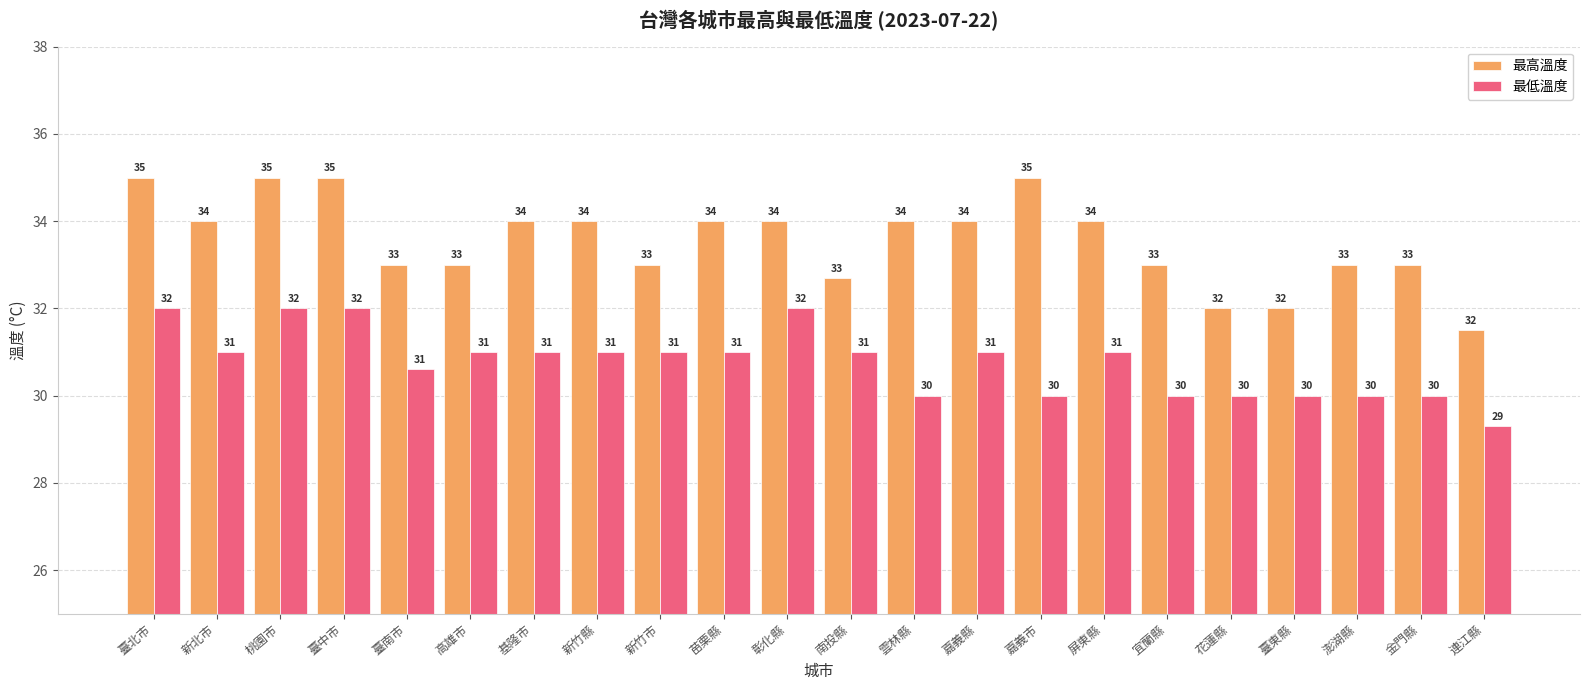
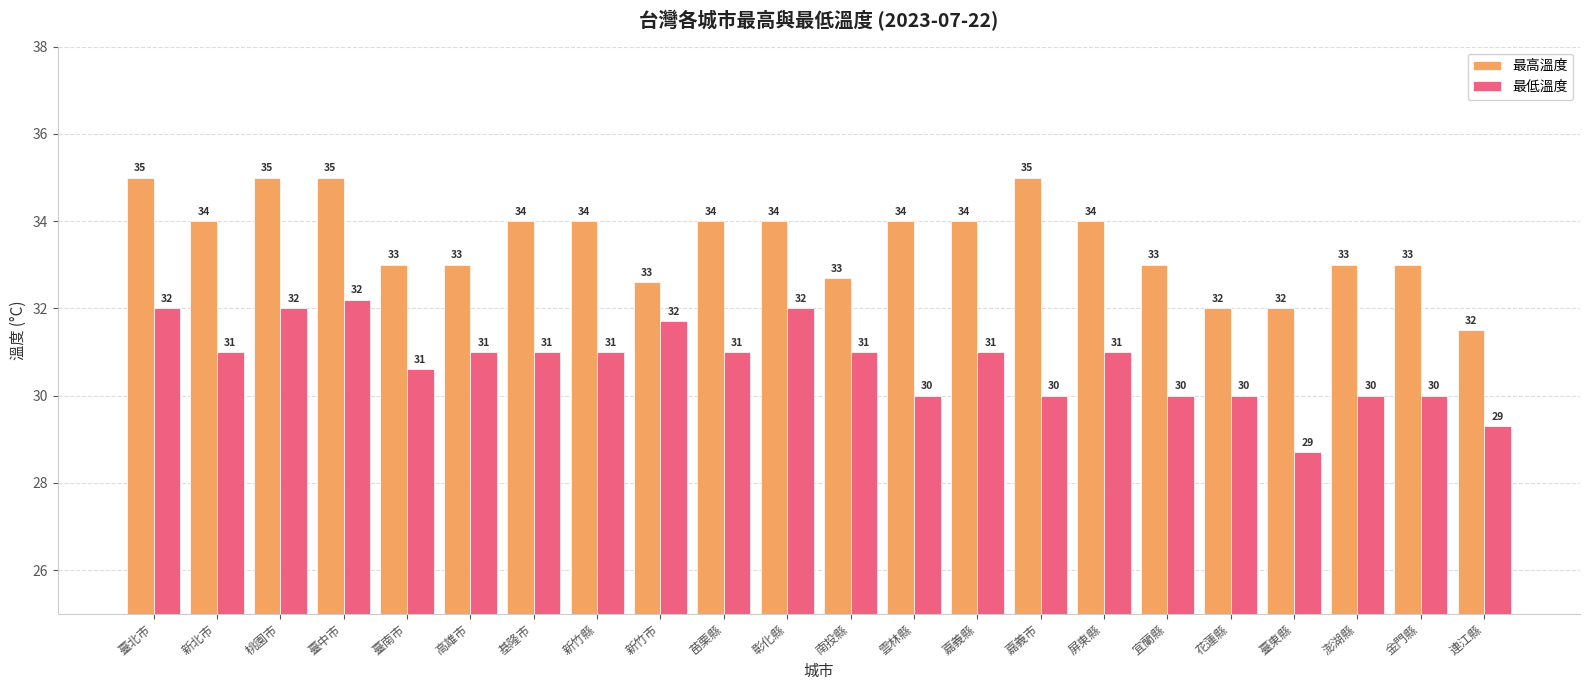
  {
    "最高溫度": {
-     "新竹市": 33.0
+     "新竹市": 32.6
    },
    "最低溫度": {
      "臺北市": 32,
      "新北市": 31,
      "桃園市": 32,
-     "臺中市": 32.0,
+     "臺中市": 32.2,
      "臺南市": 31,
      "高雄市": 31,
      "基隆市": 31,
      "新竹縣": 31,
-     "新竹市": 31,
+     "新竹市": 32,
      "苗栗縣": 31,
      "彰化縣": 32,
      "南投縣": 31,
      "雲林縣": 30,
      "嘉義縣": 31,
      "嘉義市": 30,
      "屏東縣": 31,
      "宜蘭縣": 30,
      "花蓮縣": 30,
-     "臺東縣": 30,
+     "臺東縣": 29,
      "澎湖縣": 30,
      "金門縣": 30,
      "連江縣": 29
    }
  }
